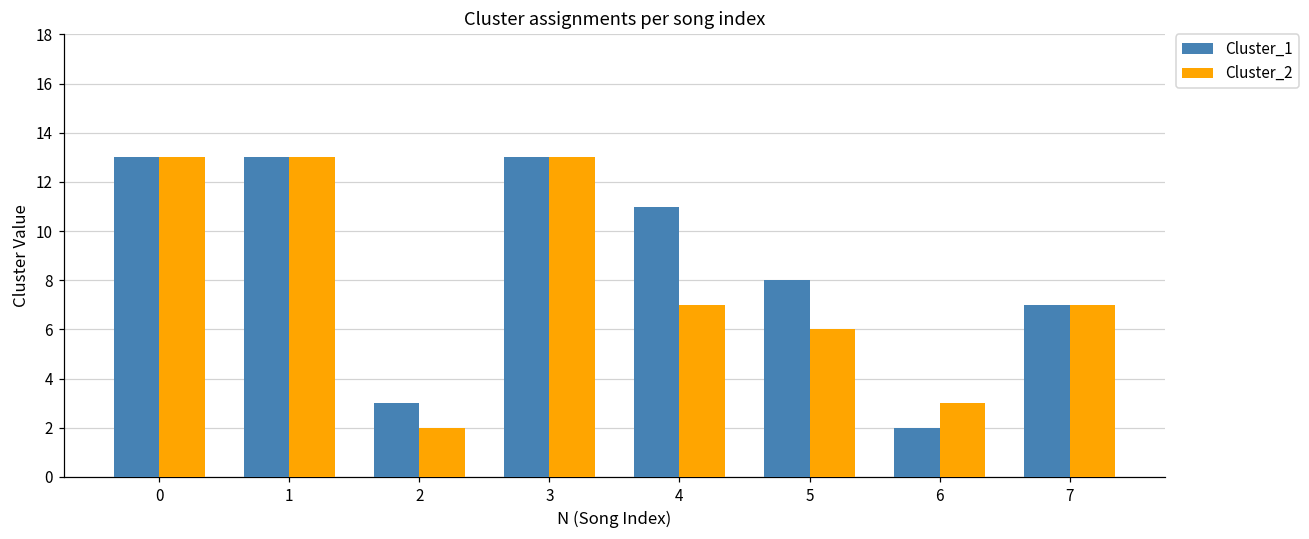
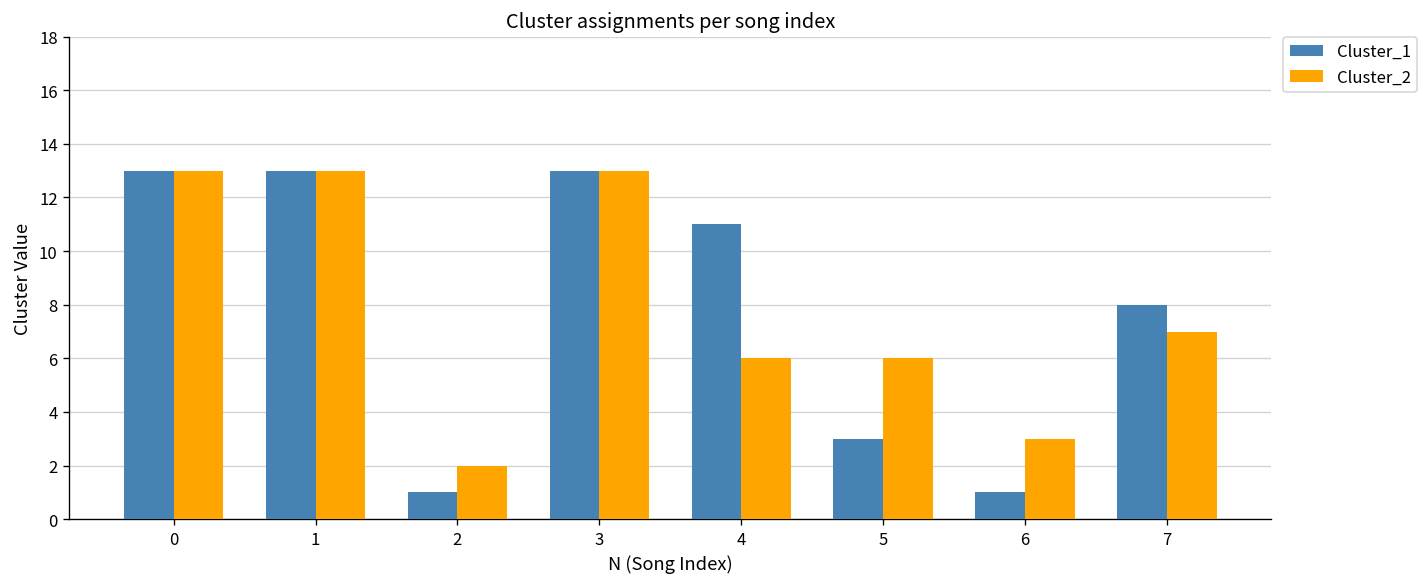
  {
    "Cluster_1": {
      "0": 13,
      "1": 13,
-     "2": 3,
+     "2": 1,
      "3": 13,
      "4": 11,
-     "5": 8,
-     "6": 2,
-     "7": 7
+     "5": 3,
+     "6": 1,
+     "7": 8
    },
    "Cluster_2": {
      "0": 13,
      "1": 13,
      "2": 2,
      "3": 13,
-     "4": 7,
+     "4": 6,
      "5": 6,
      "6": 3,
      "7": 7
    }
  }
